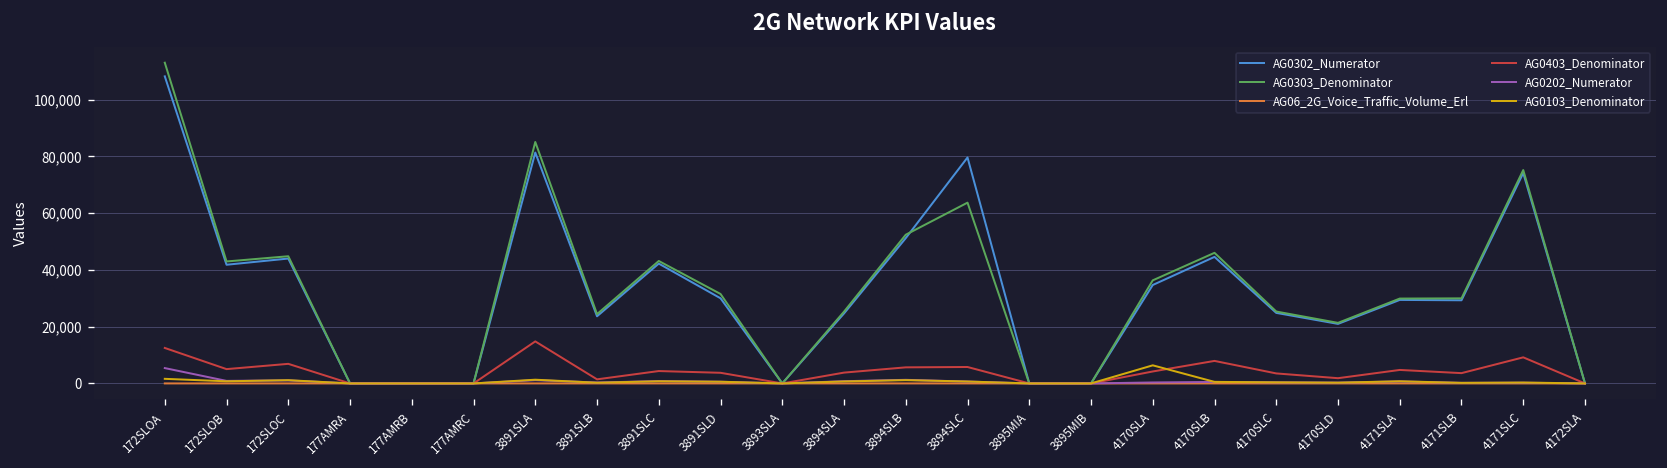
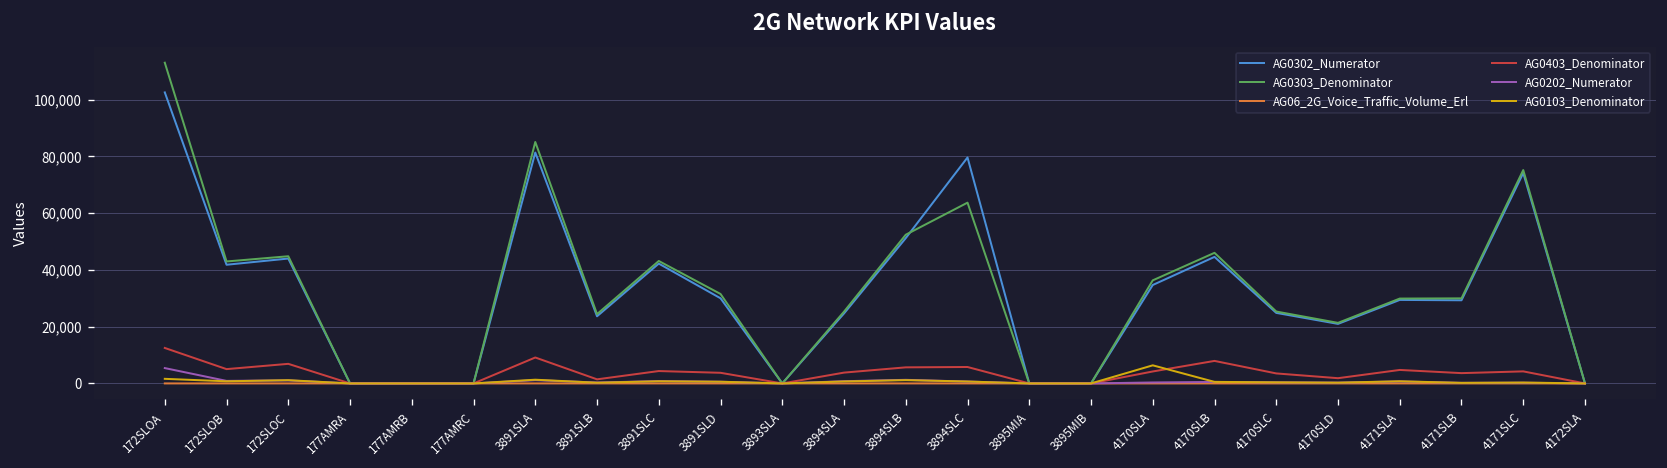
  {
    "AG0302_Numerator": {
-     "172SLOA": "108,000",
+     "172SLOA": "103,000",
      "172SLOB": "42,000",
      "3891SLA": "81,000",
      "3891SLD": "30,000",
      "3894SLB": "51,000",
      "3894SLC": "80,000",
      "4170SLA": "35,000",
      "4170SLB": "45,000"
    },
    "AG0303_Denominator": {
      "172SLOA": "113,000",
      "172SLOB": "43,000",
      "3891SLA": "85,000",
      "3891SLD": "32,000",
      "3894SLB": "52,000",
      "3894SLC": "64,000",
      "4170SLA": "36,000",
      "4170SLB": "46,000"
    },
    "AG06_2G_Voice_Traffic_Volume_Erl": {
      "172SLOA": "0",
      "3891SLA": "0",
      "3894SLB": "0"
    },
    "AG0403_Denominator": {
      "172SLOA": "12,000",
      "172SLOB": "5,000",
      "172SLOC": "7,000",
-     "3891SLA": "15,000",
+     "3891SLA": "9,000",
      "3891SLB": "1,000",
      "3891SLC": "4,000",
      "3891SLD": "4,000",
      "3894SLA": "4,000",
      "3894SLB": "6,000",
      "3894SLC": "6,000",
      "4170SLA": "4,000",
      "4170SLB": "8,000",
      "4170SLC": "4,000",
      "4170SLD": "2,000",
      "4171SLA": "5,000",
      "4171SLB": "4,000",
-     "4171SLC": "9,000"
+     "4171SLC": "4,000"
    },
    "AG0202_Numerator": {
      "172SLOA": "5,000"
    },
    "AG0103_Denominator": {
      "172SLOA": "2,000",
      "4170SLA": "6,000"
    }
  }
